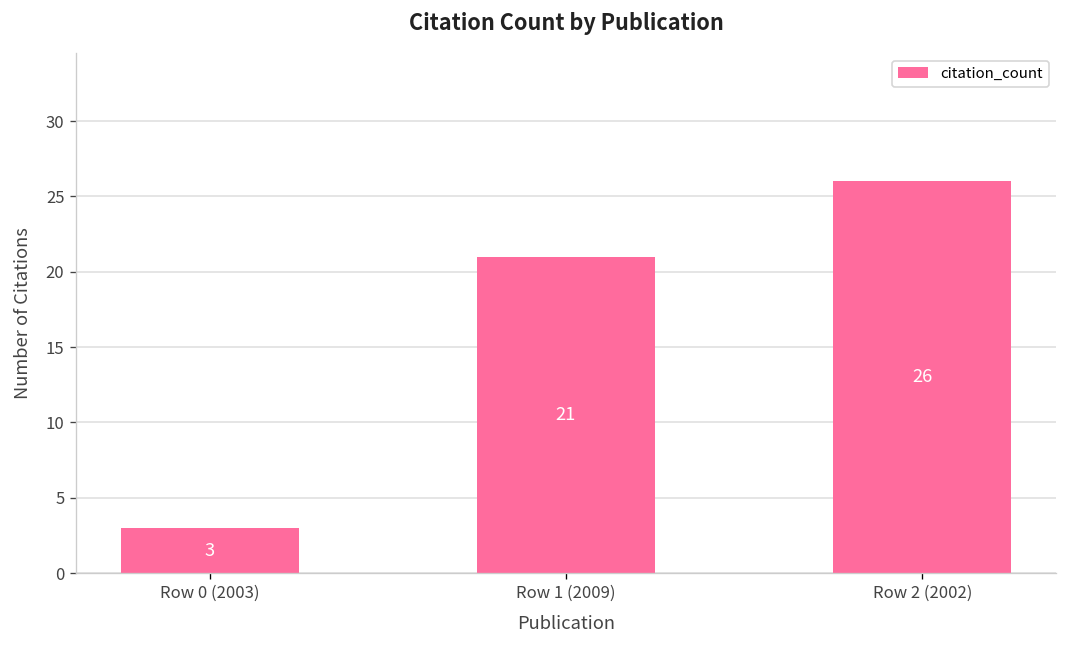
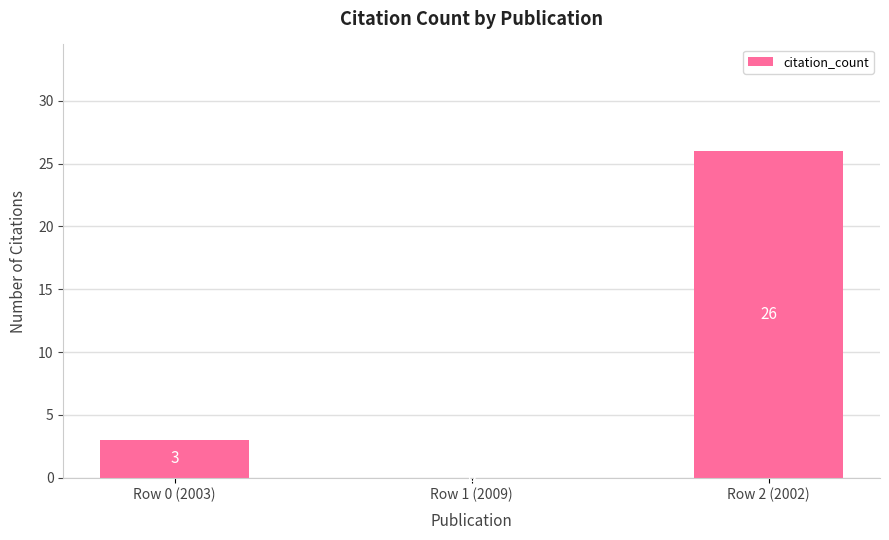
  {
-   "Row 1 (2009)": 21
+   "Row 1 (2009)": 0
  }
